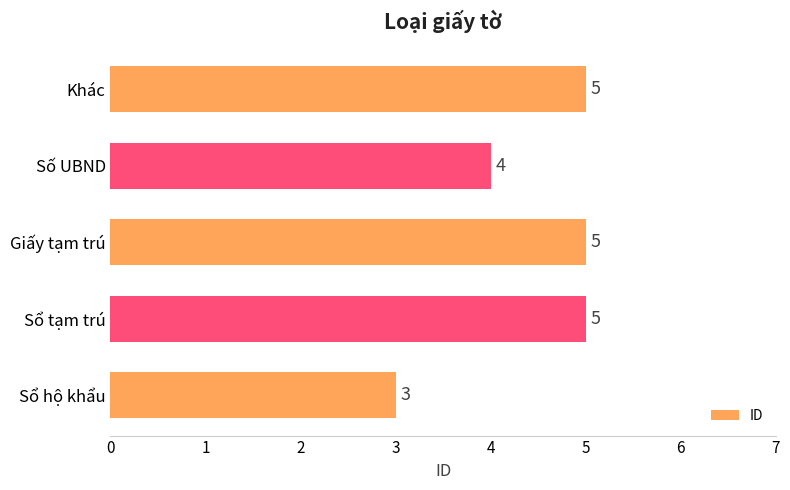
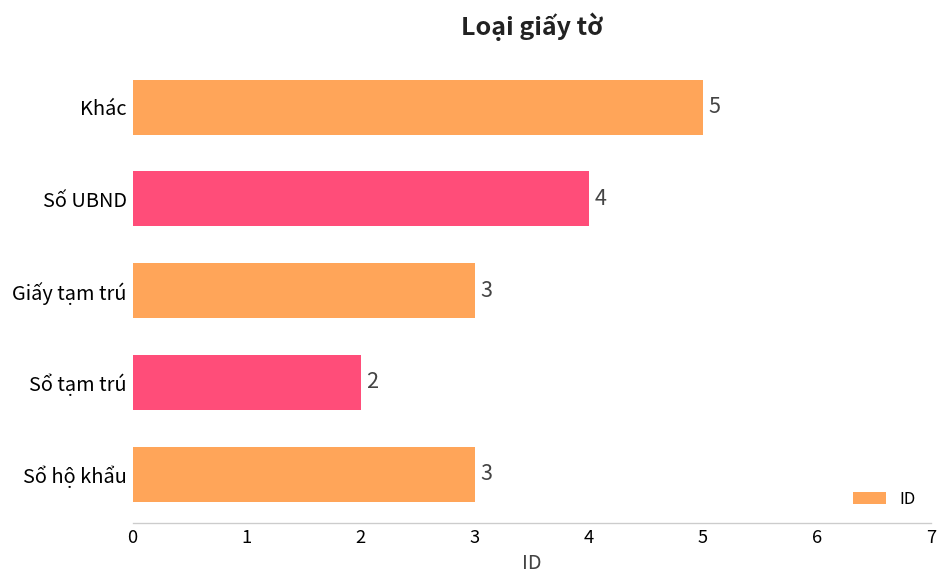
  {
    "Khác": 5,
    "Số UBND": 4,
-   "Giấy tạm trú": 5,
-   "Sổ tạm trú": 5,
+   "Giấy tạm trú": 3,
+   "Sổ tạm trú": 2,
    "Sổ hộ khẩu": 3
  }
